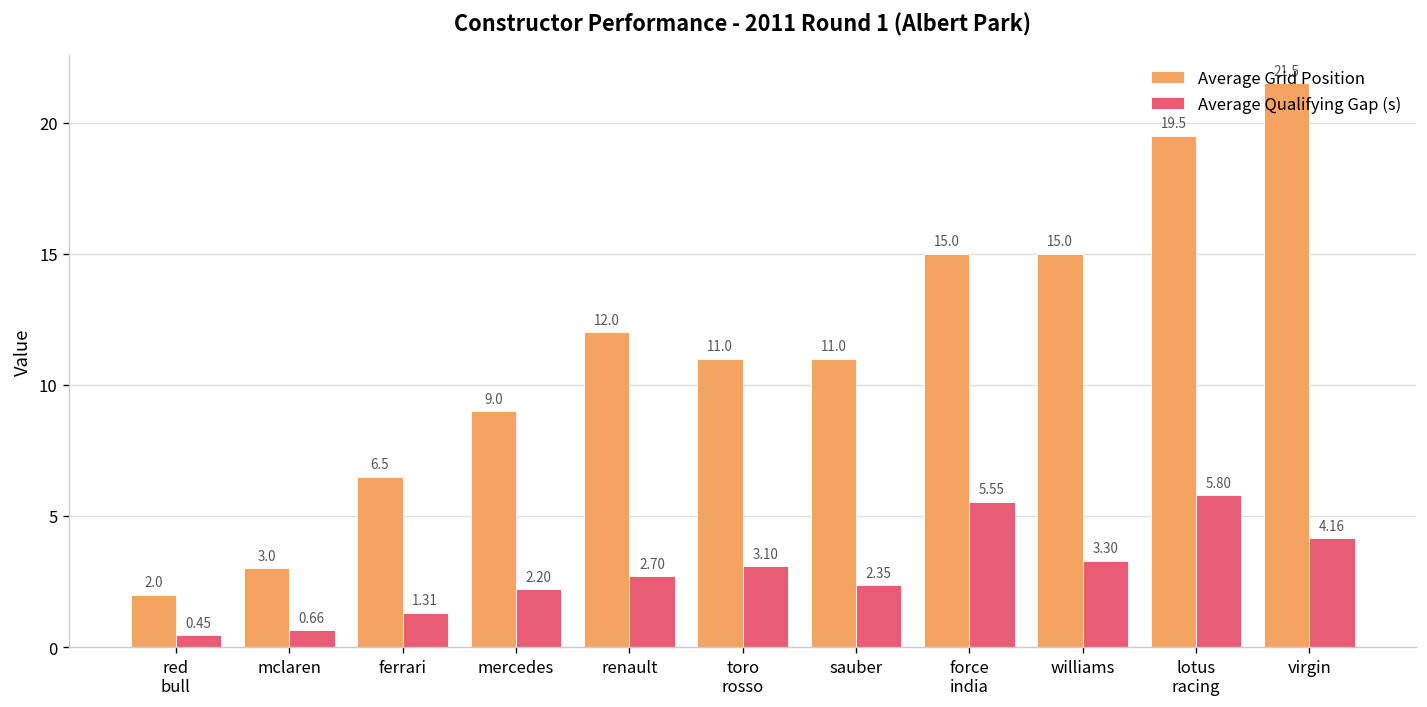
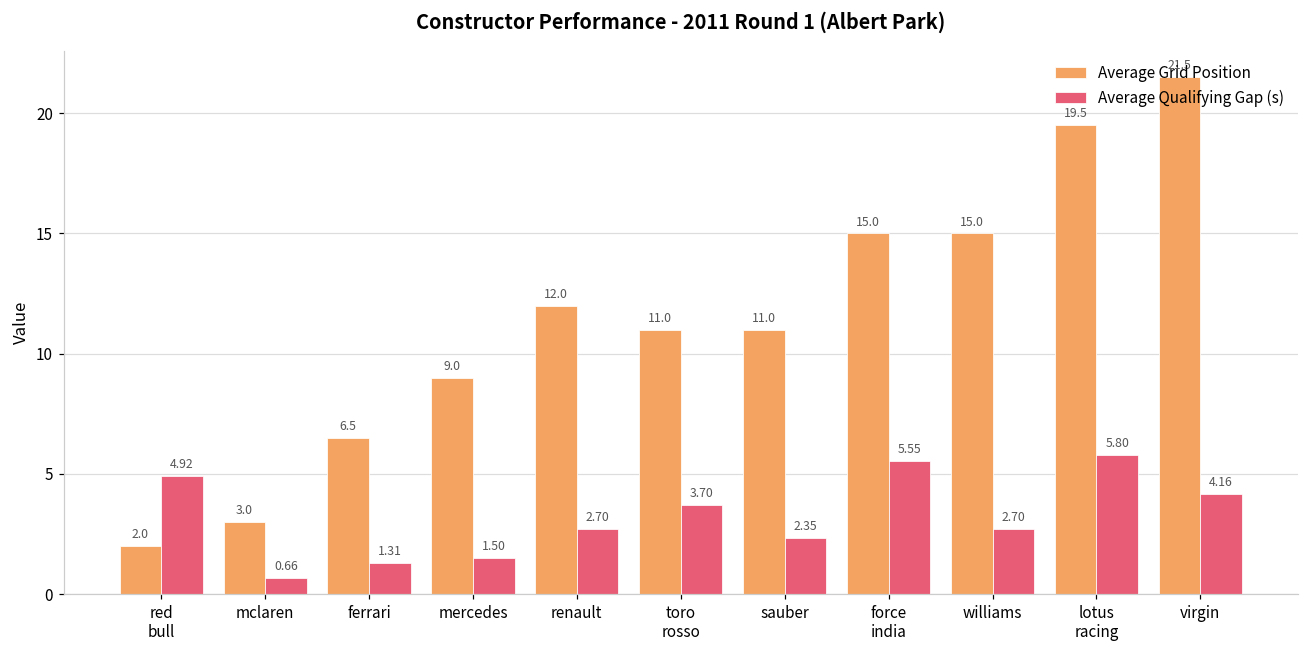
  {
    "Average Grid Position": {
      "red bull": 2.0,
      "mclaren": 3.0,
      "ferrari": 6.5,
      "mercedes": 9.0,
      "renault": 12.0,
      "toro rosso": 11.0,
      "sauber": 11.0,
      "force india": 15.0,
      "williams": 15.0,
      "lotus racing": 19.5,
      "virgin": 21.5
    },
    "Average Qualifying Gap (s)": {
-     "red bull": 0.45,
+     "red bull": 4.92,
      "mclaren": 0.66,
      "ferrari": 1.31,
-     "mercedes": 2.20,
+     "mercedes": 1.50,
      "renault": 2.70,
-     "toro rosso": 3.10,
+     "toro rosso": 3.70,
      "sauber": 2.35,
      "force india": 5.55,
-     "williams": 3.30,
+     "williams": 2.70,
      "lotus racing": 5.80,
      "virgin": 4.16
    }
  }
